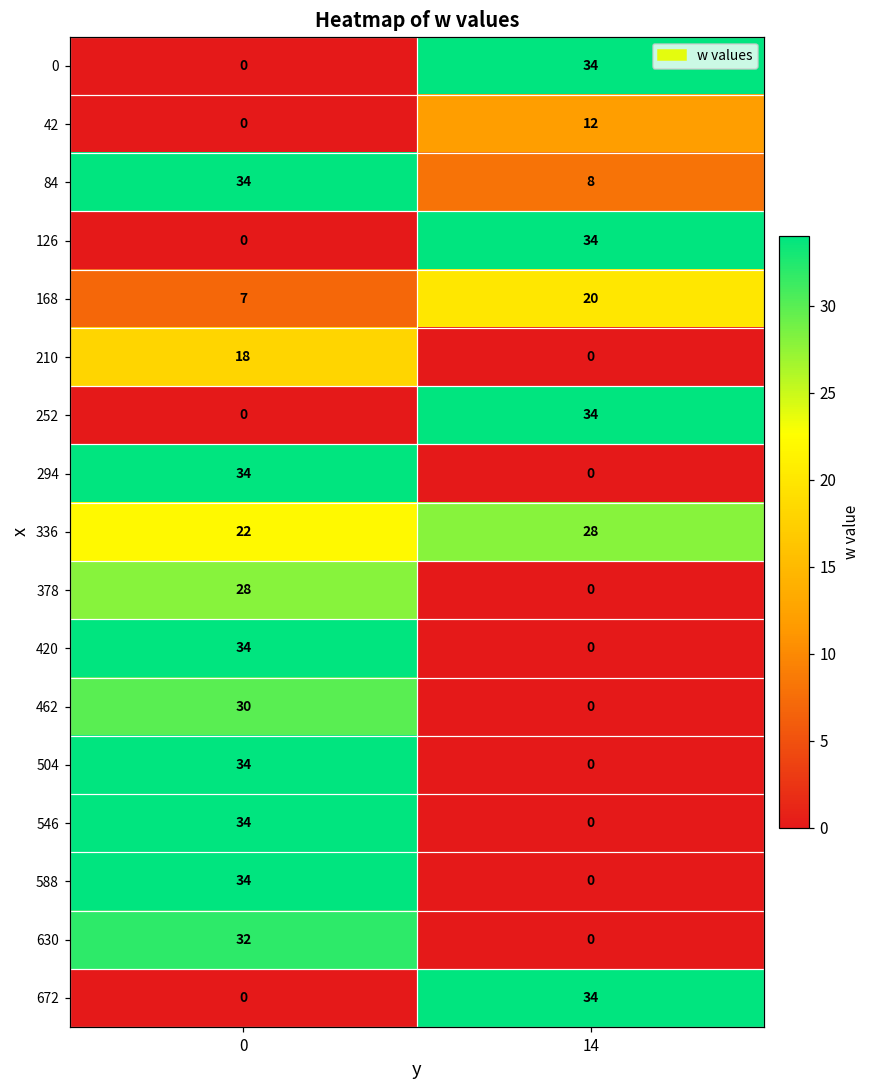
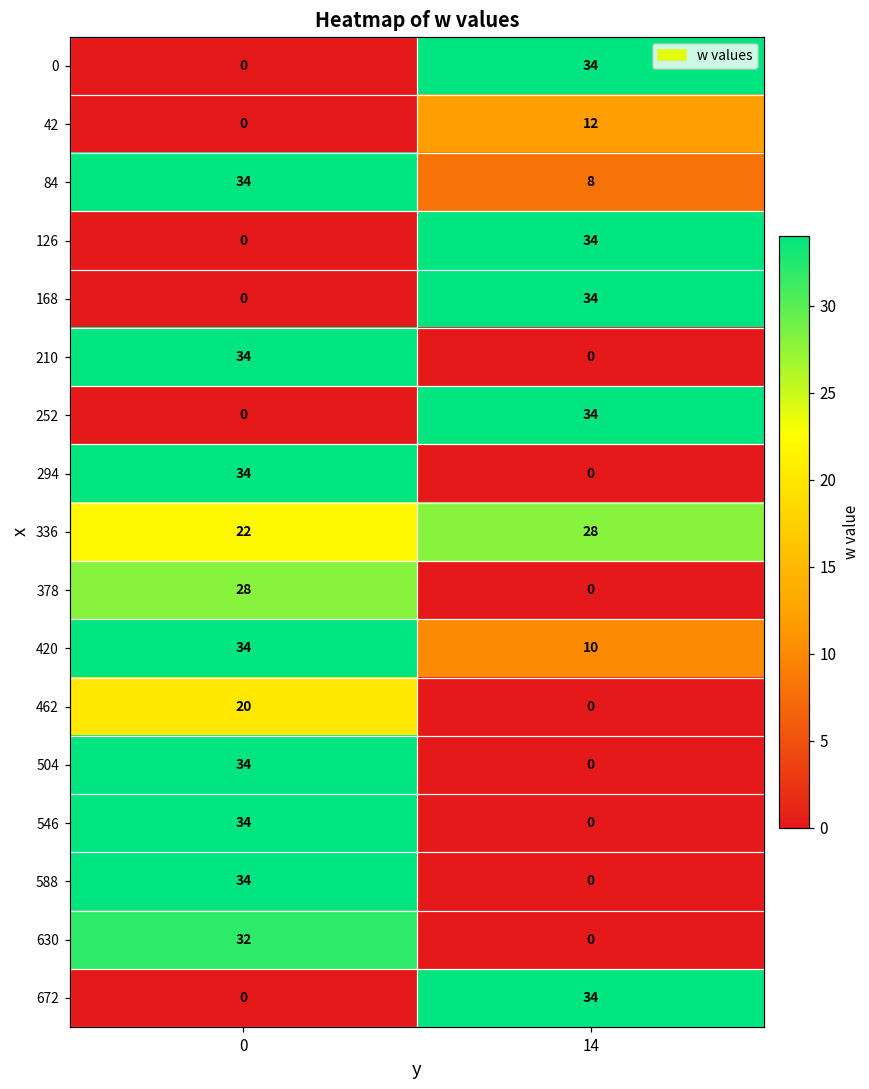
  {
    "0": {
      "0": 0,
      "14": 34
    },
    "42": {
      "0": 0,
      "14": 12
    },
    "84": {
      "0": 34,
      "14": 8
    },
    "126": {
      "0": 0,
      "14": 34
    },
    "168": {
-     "0": 7,
-     "14": 20
+     "0": 0,
+     "14": 34
    },
    "210": {
-     "0": 18,
+     "0": 34,
      "14": 0
    },
    "252": {
      "0": 0,
      "14": 34
    },
    "294": {
      "0": 34,
      "14": 0
    },
    "336": {
      "0": 22,
      "14": 28
    },
    "378": {
      "0": 28,
      "14": 0
    },
    "420": {
      "0": 34,
-     "14": 0
+     "14": 10
    },
    "462": {
-     "0": 30,
+     "0": 20,
      "14": 0
    },
    "504": {
      "0": 34,
      "14": 0
    },
    "546": {
      "0": 34,
      "14": 0
    },
    "588": {
      "0": 34,
      "14": 0
    },
    "630": {
      "0": 32,
      "14": 0
    },
    "672": {
      "0": 0,
      "14": 34
    }
  }
